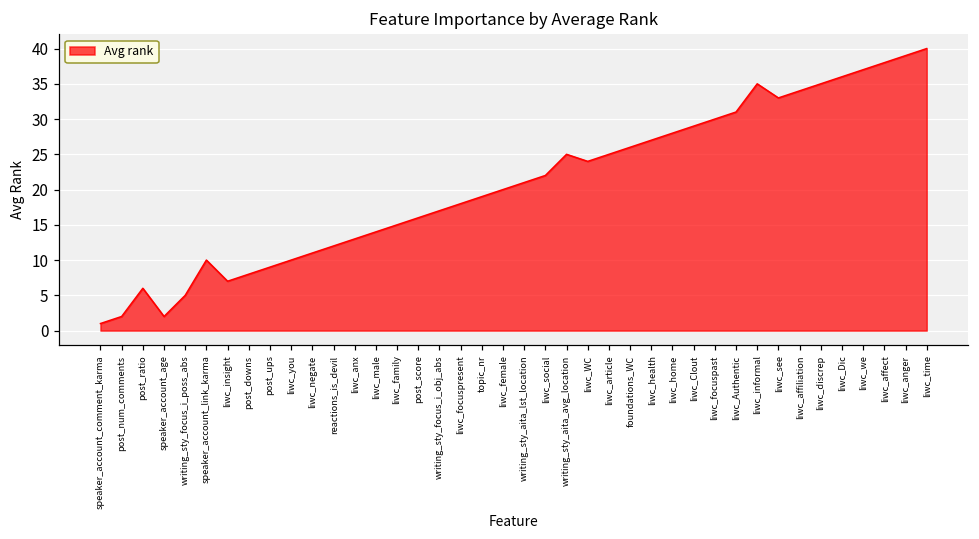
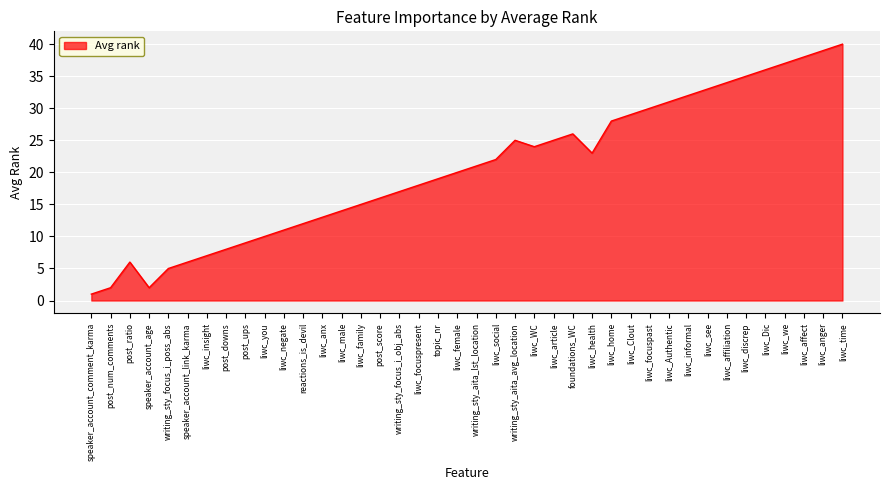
  {
    "speaker_account_comment_karma": 1,
    "post_num_comments": 2,
    "post_ratio": 6,
    "speaker_account_age": 2,
    "writing_sty_focus_i_poss_abs": 5,
-   "speaker_account_link_karma": 10,
+   "speaker_account_link_karma": 6,
    "liwc_insight": 7,
    "post_downs": 8,
    "post_ups": 9,
    "liwc_you": 10,
    "liwc_negate": 11,
    "reactions_is_devil": 12,
    "liwc_anx": 13,
    "liwc_male": 14,
    "liwc_family": 15,
    "post_score": 16,
    "writing_sty_focus_i_obj_abs": 17,
    "liwc_focuspresent": 18,
    "topic_nr": 19,
    "liwc_female": 20,
    "writing_sty_aita_lst_location": 21,
    "liwc_social": 22,
    "writing_sty_aita_avg_location": 25,
    "liwc_WC": 24,
    "liwc_article": 25,
    "foundations_WC": 26,
-   "liwc_health": 27,
+   "liwc_health": 23,
    "liwc_home": 28,
    "liwc_Clout": 29,
    "liwc_focuspast": 30,
    "liwc_Authentic": 31,
-   "liwc_informal": 35,
+   "liwc_informal": 32,
    "liwc_see": 33,
    "liwc_affiliation": 34,
    "liwc_discrep": 35,
    "liwc_Dic": 36,
    "liwc_we": 37,
    "liwc_affect": 38,
    "liwc_anger": 39,
    "liwc_time": 40
  }
